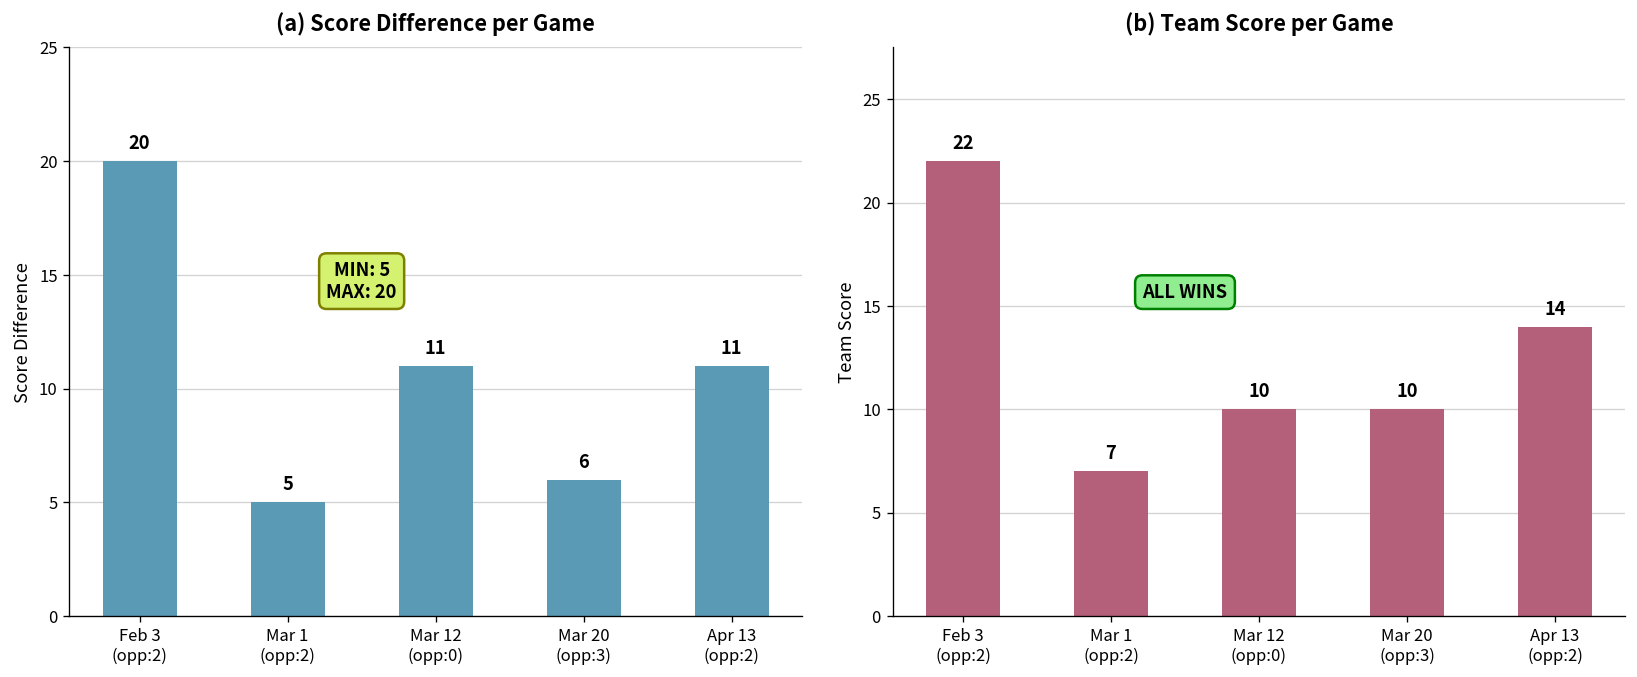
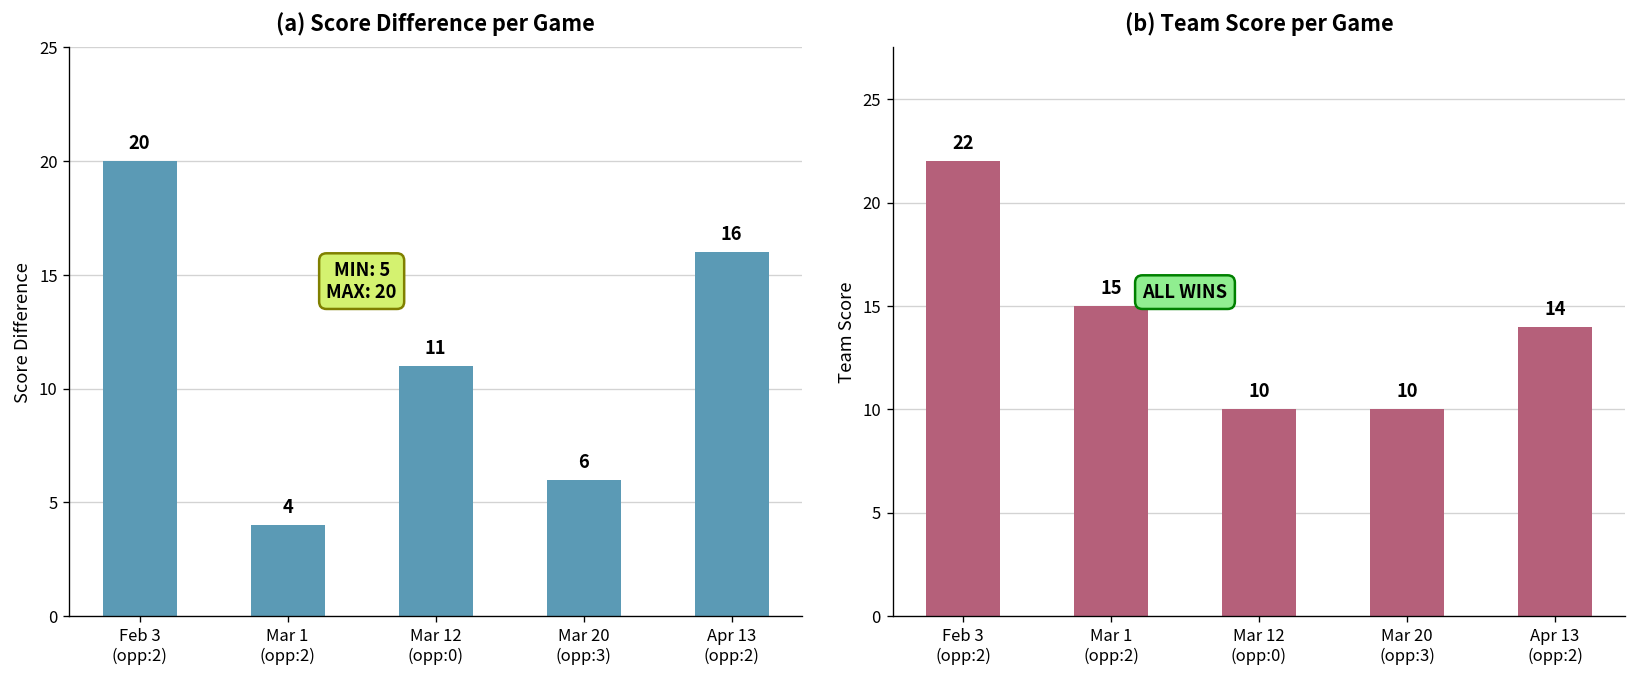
  {
    "(a) Score Difference per Game": {
      "Feb 3 (opp:2)": 20,
-     "Mar 1 (opp:2)": 5,
+     "Mar 1 (opp:2)": 4,
      "Mar 12 (opp:0)": 11,
      "Mar 20 (opp:3)": 6,
-     "Apr 13 (opp:2)": 11
+     "Apr 13 (opp:2)": 16
    },
    "(b) Team Score per Game": {
      "Feb 3 (opp:2)": 22,
-     "Mar 1 (opp:2)": 7,
+     "Mar 1 (opp:2)": 15,
      "Mar 12 (opp:0)": 10,
      "Mar 20 (opp:3)": 10,
      "Apr 13 (opp:2)": 14
    }
  }
